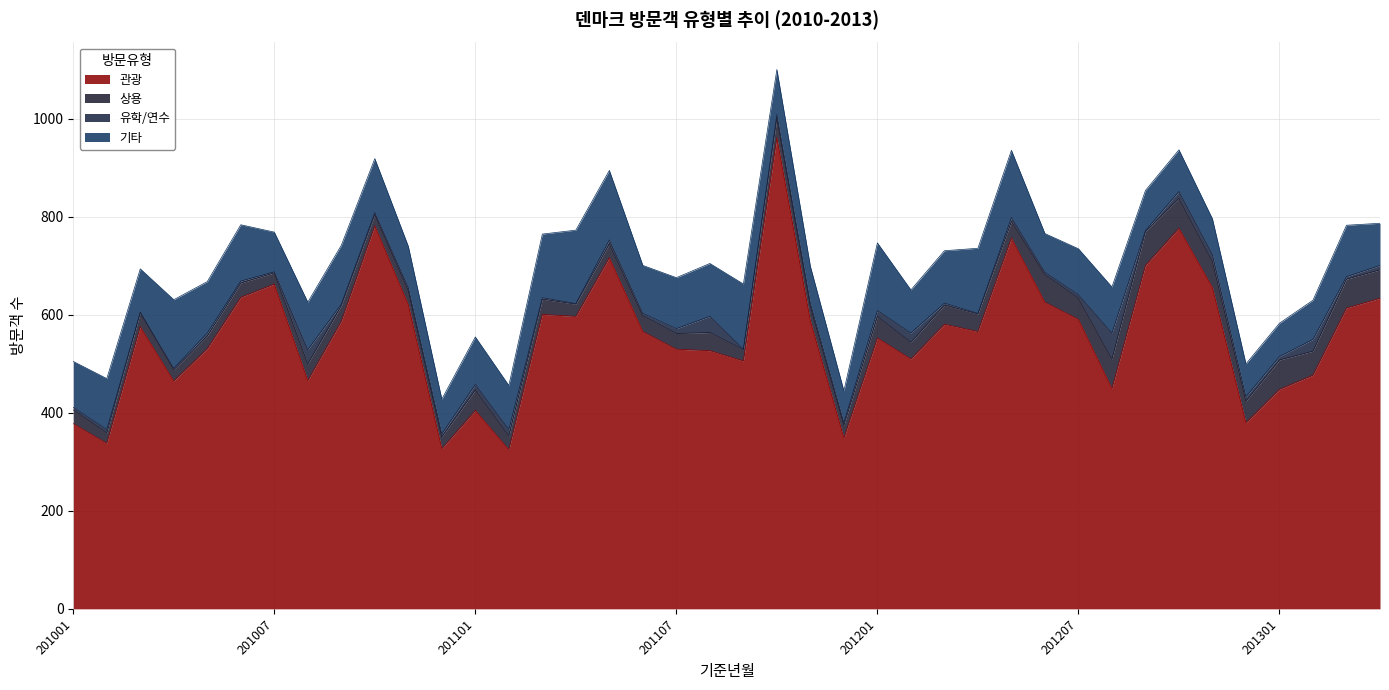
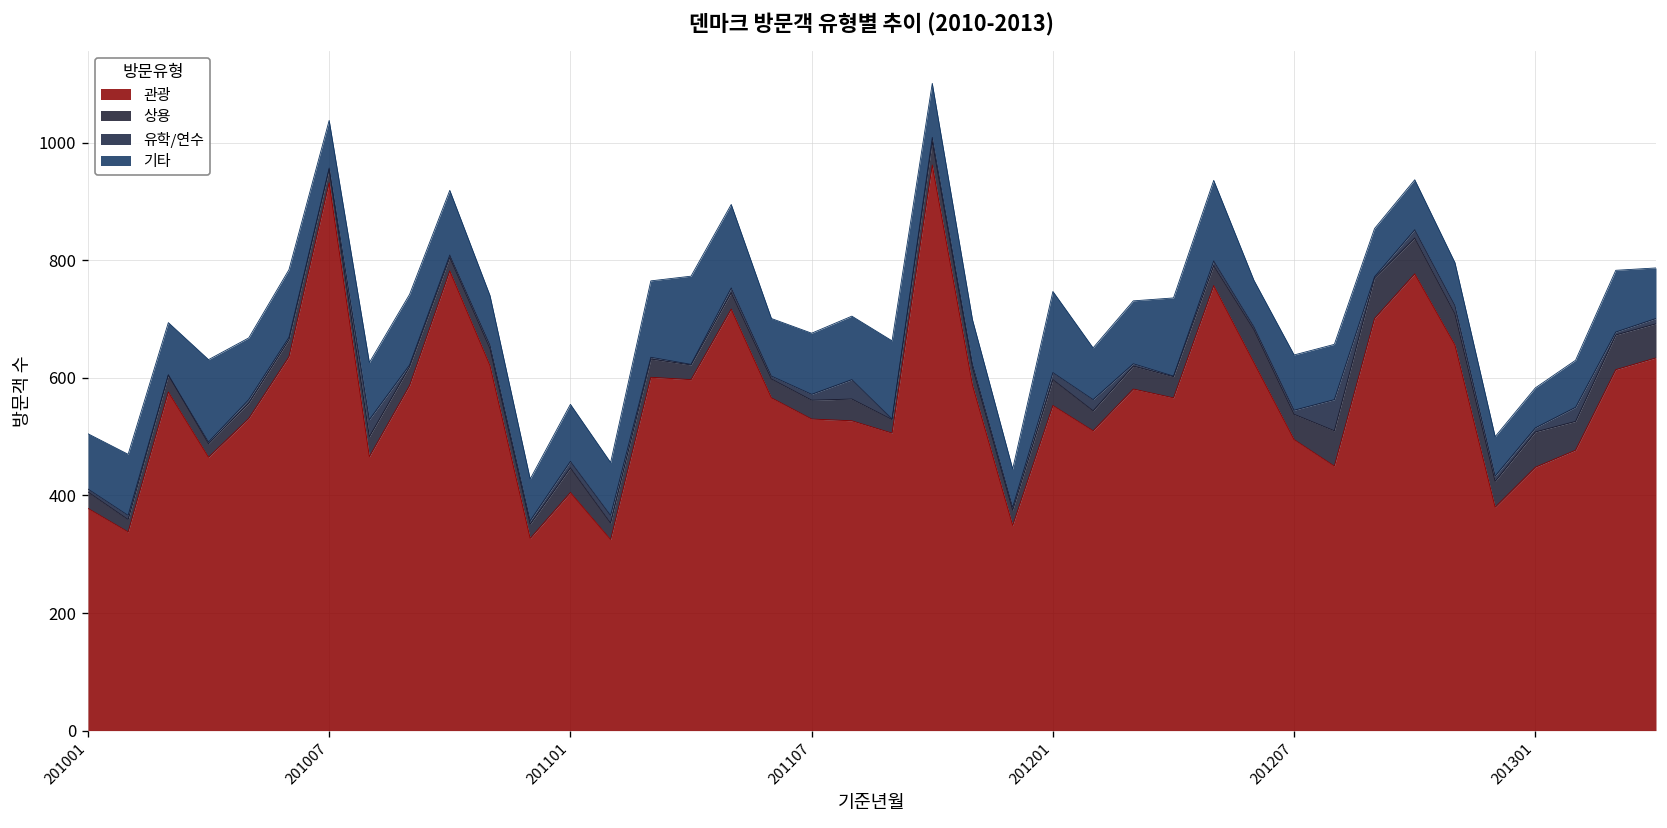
  {
    "관광": {
      "201001": 380,
-     "201007": 660,
+     "201007": 930,
      "201101": 410,
      "201107": 530,
      "201201": 550,
-     "201207": 590,
+     "201207": 500,
      "201301": 450
    }
  }
